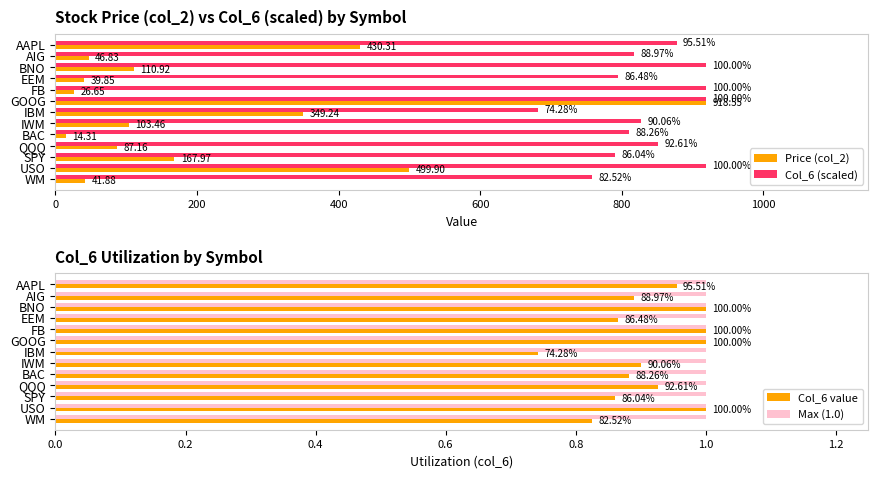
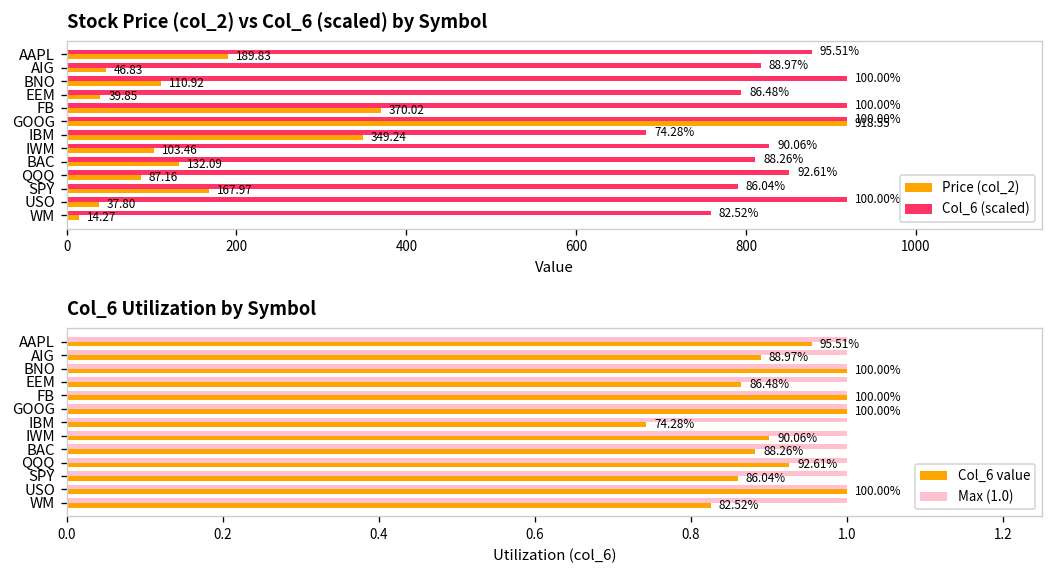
  {
    "Stock Price (col_2) vs Col_6 (scaled) by Symbol": {
      "Price (col_2)": {
-       "AAPL": "430.31",
+       "AAPL": "189.83",
        "AIG": "46.83",
        "BNO": "110.92",
        "EEM": "39.85",
-       "FB": "26.65",
+       "FB": "370.02",
        "IBM": "349.24",
        "IWM": "103.46",
-       "BAC": "14.31",
+       "BAC": "132.09",
        "QQQ": "87.16",
        "SPY": "167.97",
-       "USO": "499.90",
-       "WM": "41.88"
+       "USO": "37.80",
+       "WM": "14.27"
      },
      "Col_6 (scaled)": {
        "BAC": "810"
      }
    },
    "Col_6 Utilization by Symbol": {
      "Col_6 value": {
        "AAPL": "95.51%",
        "AIG": "88.97%",
        "BNO": "100.00%",
        "EEM": "86.48%",
        "FB": "100.00%",
        "GOOG": "100.00%",
        "IBM": "74.28%",
        "IWM": "90.06%",
        "BAC": "88.26%",
        "QQQ": "92.61%",
        "SPY": "86.04%",
        "USO": "100.00%",
        "WM": "82.52%"
      },
      "Max (1.0)": {
        "BNO": "100.00%",
        "EEM": "100.00%",
        "FB": "100.00%",
        "GOOG": "100.00%",
        "IBM": "100.00%",
        "USO": "100.00%",
        "WM": "100.00%"
      }
    }
  }
